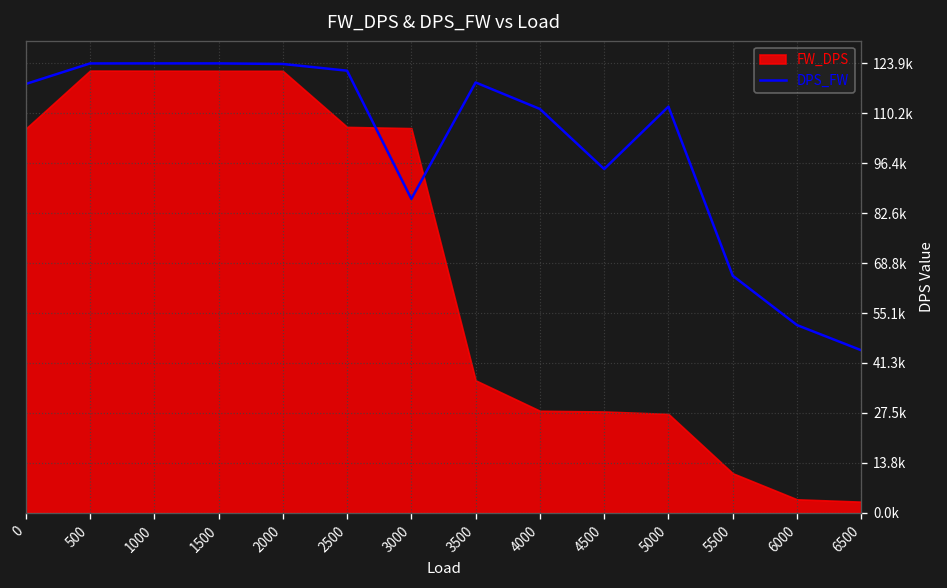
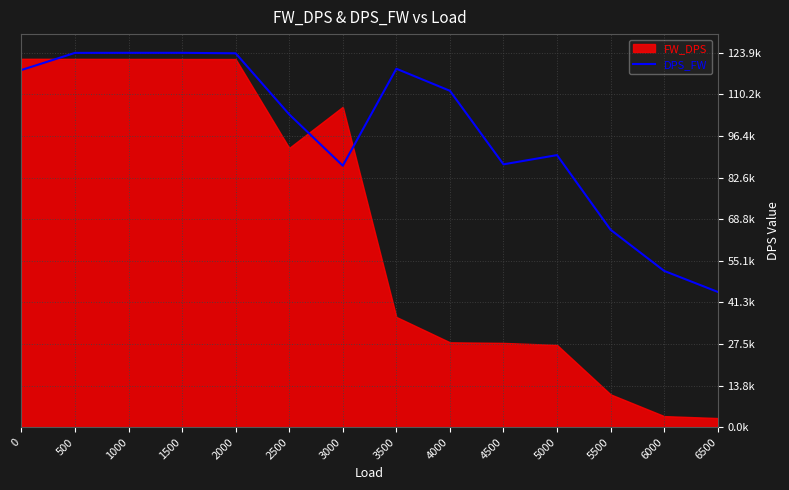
  {
    "FW_DPS": {
-     "0": 106000,
+     "0": 122000,
      "500": 122000,
      "1000": 122000,
      "1500": 122000,
      "2000": 122000,
-     "2500": 106000,
+     "2500": 92000,
      "3000": 106000,
      "3500": 37000,
      "4000": 28000,
      "4500": 28000,
      "5000": 27000,
      "5500": 11000,
      "6000": 4000,
      "6500": 3000
    },
    "DPS_FW": {
      "0": 118000,
      "500": 124000,
      "1000": 124000,
      "1500": 124000,
      "2000": 124000,
-     "2500": 122000,
+     "2500": 104000,
      "3000": 87000,
      "3500": 119000,
      "4000": 111000,
-     "4500": 95000,
-     "5000": 112000,
+     "4500": 87000,
+     "5000": 90000,
      "5500": 65000,
      "6000": 52000,
      "6500": 45000
    }
  }
